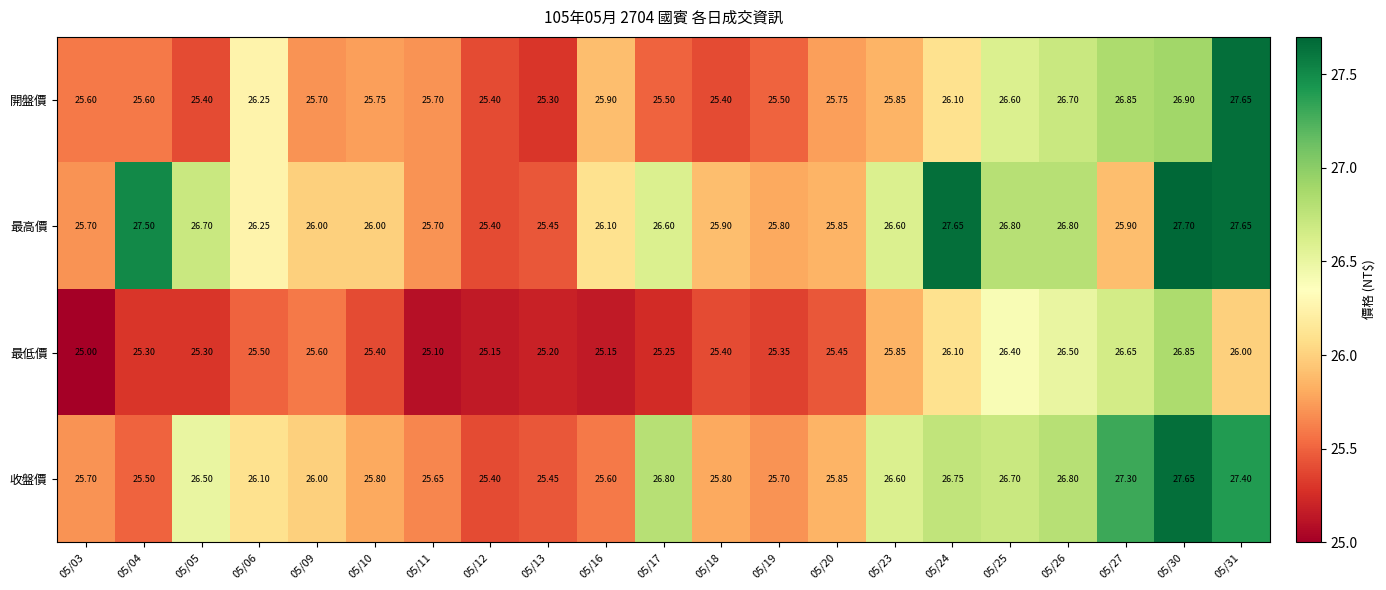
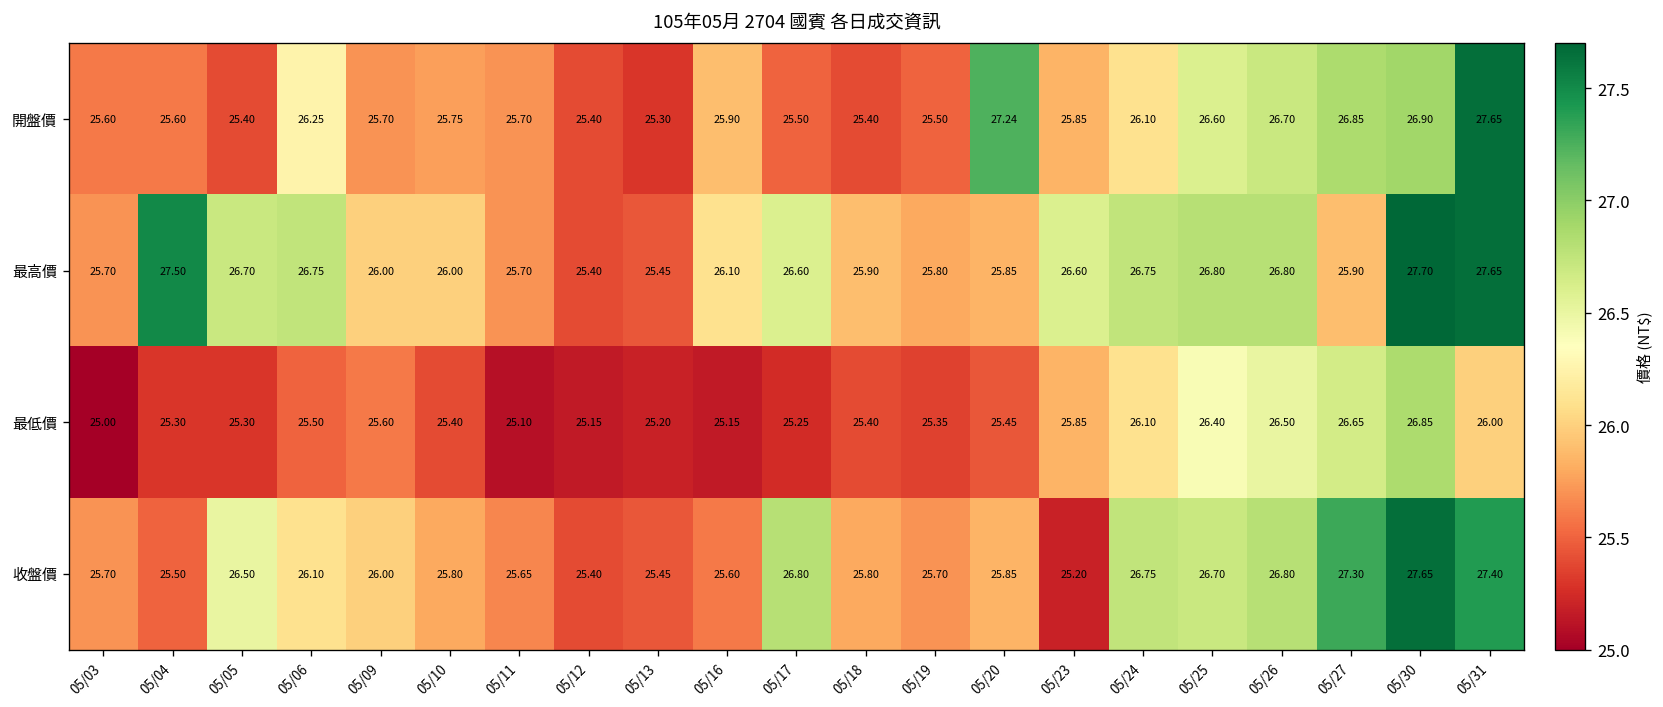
  {
    "開盤價": {
      "05/03": 25.60,
      "05/04": 25.60,
      "05/05": 25.40,
      "05/06": 26.25,
      "05/09": 25.70,
      "05/10": 25.75,
      "05/11": 25.70,
      "05/12": 25.40,
      "05/13": 25.30,
      "05/16": 25.90,
      "05/17": 25.50,
      "05/18": 25.40,
      "05/19": 25.50,
-     "05/20": 25.75,
+     "05/20": 27.24,
      "05/23": 25.85,
      "05/24": 26.10,
      "05/25": 26.60,
      "05/26": 26.70,
      "05/27": 26.85,
      "05/30": 26.90,
      "05/31": 27.65
    },
    "最高價": {
      "05/03": 25.70,
      "05/04": 27.50,
      "05/05": 26.70,
-     "05/06": 26.25,
+     "05/06": 26.75,
      "05/09": 26.00,
      "05/10": 26.00,
      "05/11": 25.70,
      "05/12": 25.40,
      "05/13": 25.45,
      "05/16": 26.10,
      "05/17": 26.60,
      "05/18": 25.90,
      "05/19": 25.80,
      "05/20": 25.85,
      "05/23": 26.60,
-     "05/24": 27.65,
+     "05/24": 26.75,
      "05/25": 26.80,
      "05/26": 26.80,
      "05/27": 25.90,
      "05/30": 27.70,
      "05/31": 27.65
    },
    "最低價": {
      "05/03": 25.00,
      "05/04": 25.30,
      "05/05": 25.30,
      "05/06": 25.50,
      "05/09": 25.60,
      "05/10": 25.40,
      "05/11": 25.10,
      "05/12": 25.15,
      "05/13": 25.20,
      "05/16": 25.15,
      "05/17": 25.25,
      "05/18": 25.40,
      "05/19": 25.35,
      "05/20": 25.45,
      "05/23": 25.85,
      "05/24": 26.10,
      "05/25": 26.40,
      "05/26": 26.50,
      "05/27": 26.65,
      "05/30": 26.85,
      "05/31": 26.00
    },
    "收盤價": {
      "05/03": 25.70,
      "05/04": 25.50,
      "05/05": 26.50,
      "05/06": 26.10,
      "05/09": 26.00,
      "05/10": 25.80,
      "05/11": 25.65,
      "05/12": 25.40,
      "05/13": 25.45,
      "05/16": 25.60,
      "05/17": 26.80,
      "05/18": 25.80,
      "05/19": 25.70,
      "05/20": 25.85,
-     "05/23": 26.60,
+     "05/23": 25.20,
      "05/24": 26.75,
      "05/25": 26.70,
      "05/26": 26.80,
      "05/27": 27.30,
      "05/30": 27.65,
      "05/31": 27.40
    }
  }
